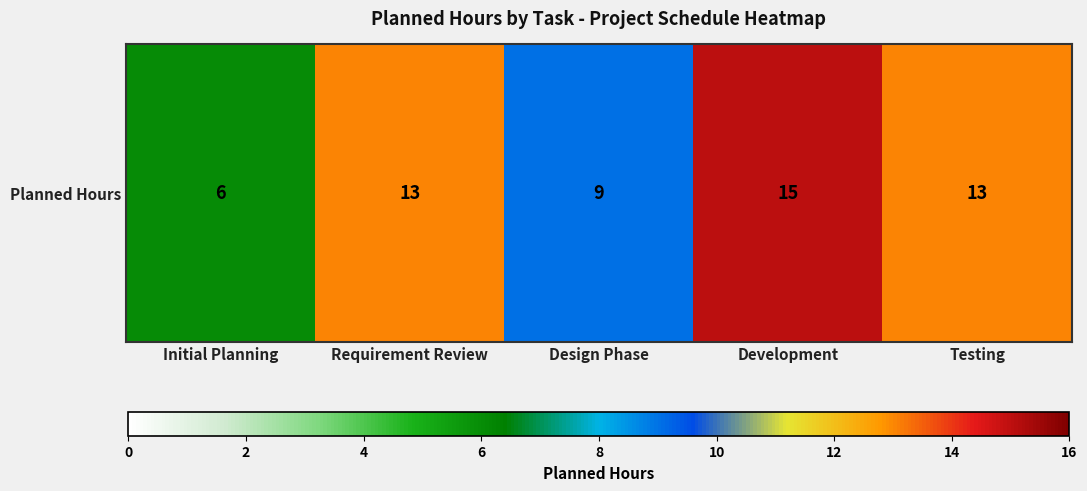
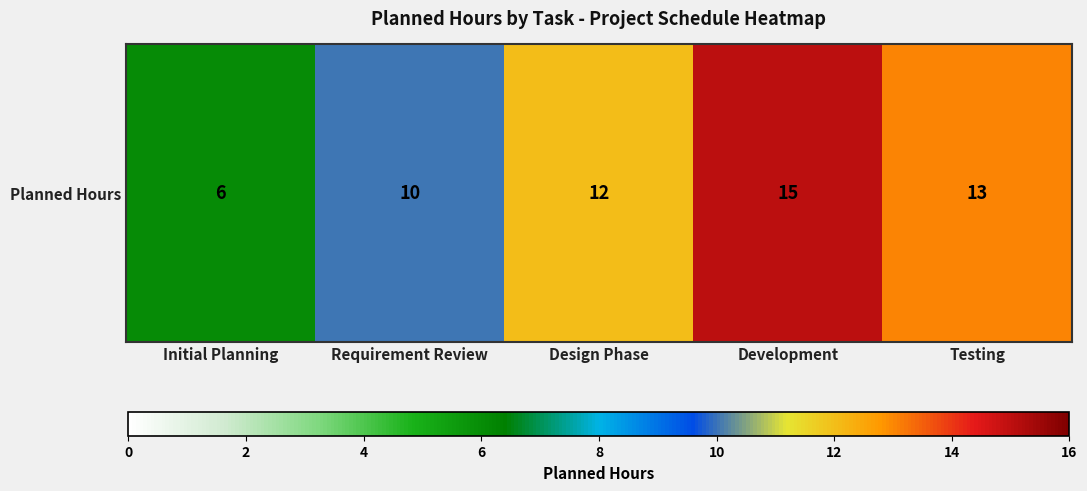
  {
    "Planned Hours": {
      "Initial Planning": 6,
-     "Requirement Review": 13,
-     "Design Phase": 9,
+     "Requirement Review": 10,
+     "Design Phase": 12,
      "Development": 15,
      "Testing": 13
    }
  }
